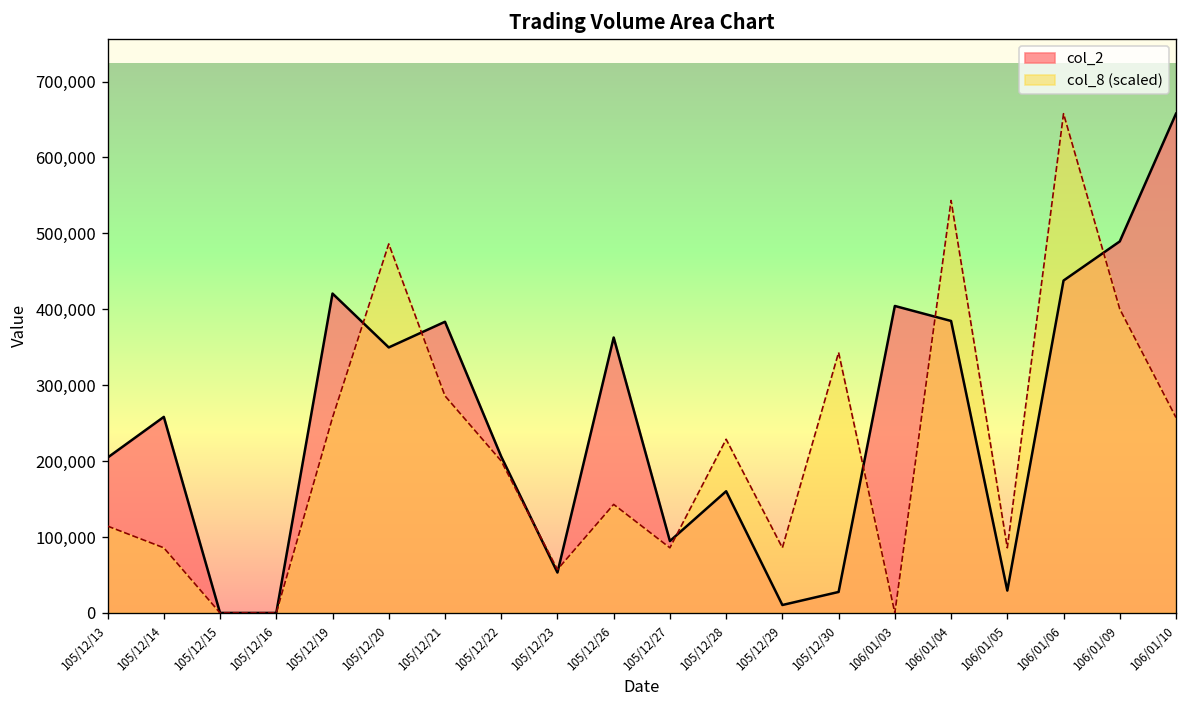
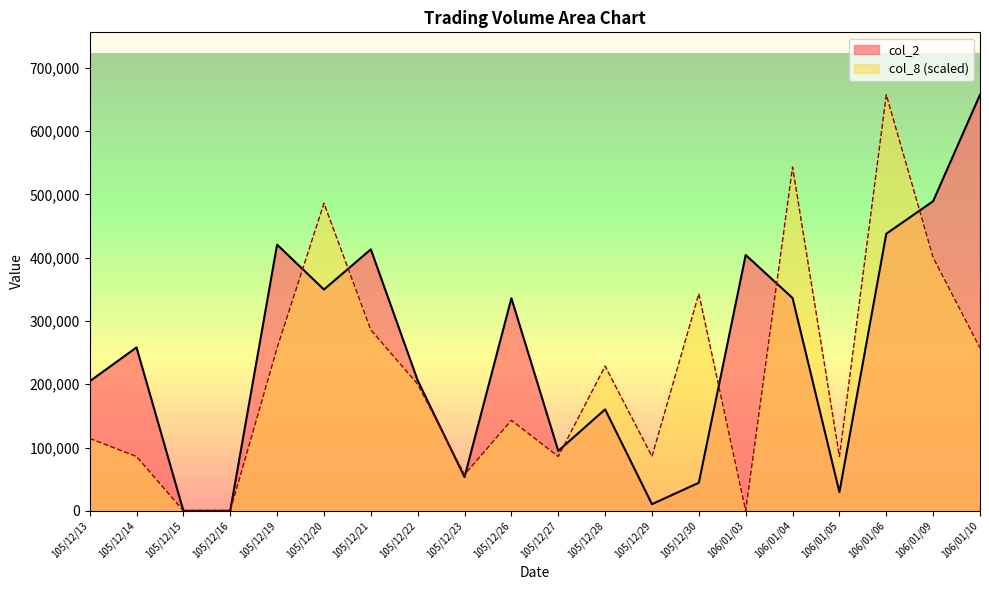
  {
    "col_2": {
      "105/12/13": "200,000",
      "105/12/14": "260,000",
      "105/12/19": "420,000",
      "105/12/20": "350,000",
-     "105/12/21": "380,000",
+     "105/12/21": "410,000",
      "105/12/22": "210,000",
-     "105/12/26": "360,000",
+     "105/12/26": "340,000",
      "105/12/27": "90,000",
      "105/12/28": "160,000",
      "105/12/29": "10,000",
-     "105/12/30": "30,000",
+     "105/12/30": "40,000",
      "106/01/03": "400,000",
-     "106/01/04": "380,000",
+     "106/01/04": "340,000",
      "106/01/05": "30,000",
      "106/01/06": "440,000",
      "106/01/09": "490,000",
      "106/01/10": "660,000"
    },
    "col_8 (scaled)": {
      "105/12/13": "110,000",
      "105/12/14": "90,000",
      "105/12/19": "260,000",
      "105/12/20": "490,000",
      "105/12/21": "290,000",
      "105/12/22": "200,000",
      "105/12/26": "140,000",
      "105/12/27": "90,000",
      "105/12/28": "230,000",
      "105/12/29": "90,000",
      "105/12/30": "340,000",
      "106/01/03": "0",
      "106/01/04": "540,000",
      "106/01/05": "90,000",
      "106/01/06": "660,000",
      "106/01/09": "400,000",
      "106/01/10": "260,000"
    }
  }
